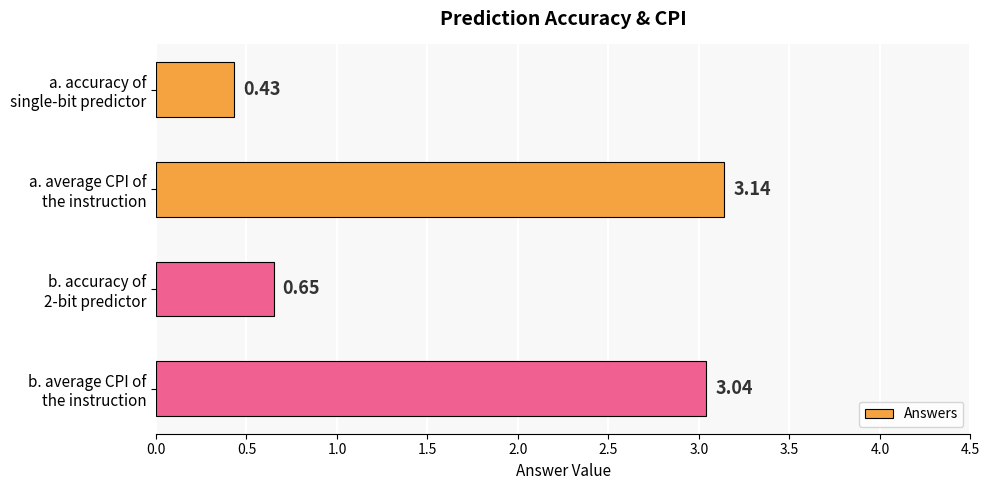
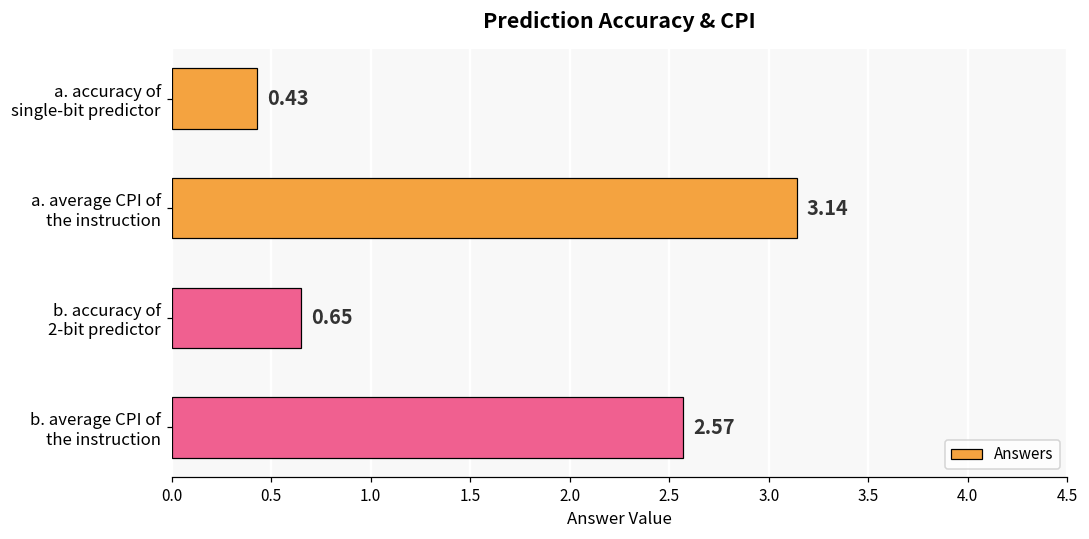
  {
    "a. accuracy of single-bit predictor": 0.43,
    "a. average CPI of the instruction": 3.14,
    "b. accuracy of 2-bit predictor": 0.65,
-   "b. average CPI of the instruction": 3.04
+   "b. average CPI of the instruction": 2.57
  }
